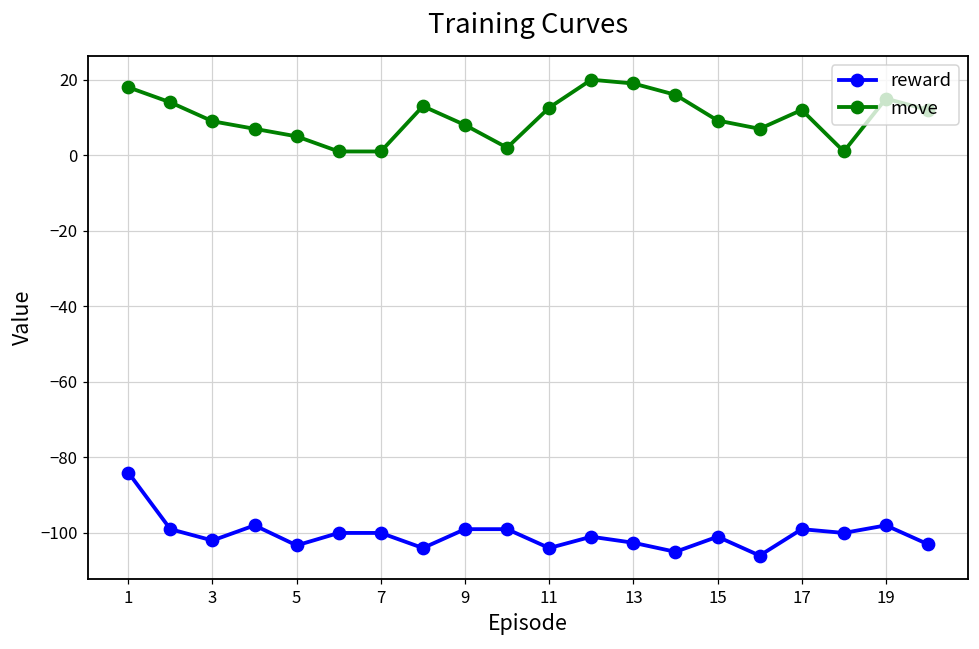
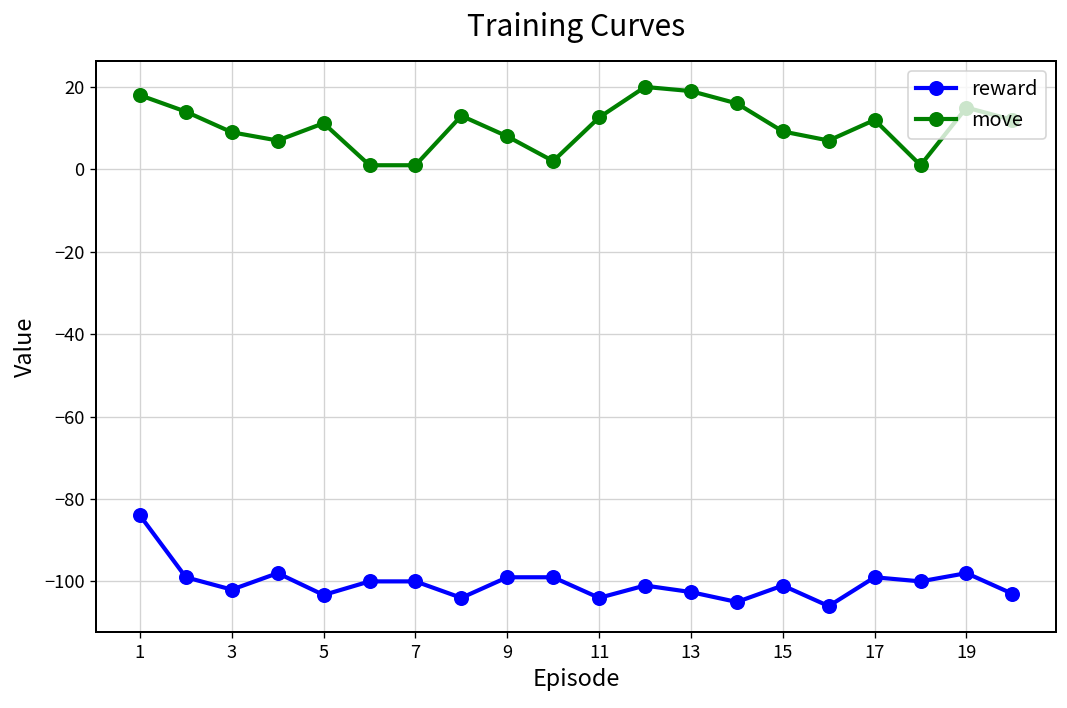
  {
    "reward": {
      "1": -84,
      "3": -102,
      "5": -103,
      "7": -100,
      "9": -99,
      "11": -104,
      "13": -103,
      "15": -101,
      "17": -99,
      "19": -98
    },
    "move": {
      "1": 18,
      "3": 9,
-     "5": 5,
+     "5": 11,
      "7": 1,
      "9": 8,
      "11": 13,
      "13": 19,
      "15": 9,
      "17": 12
    }
  }
